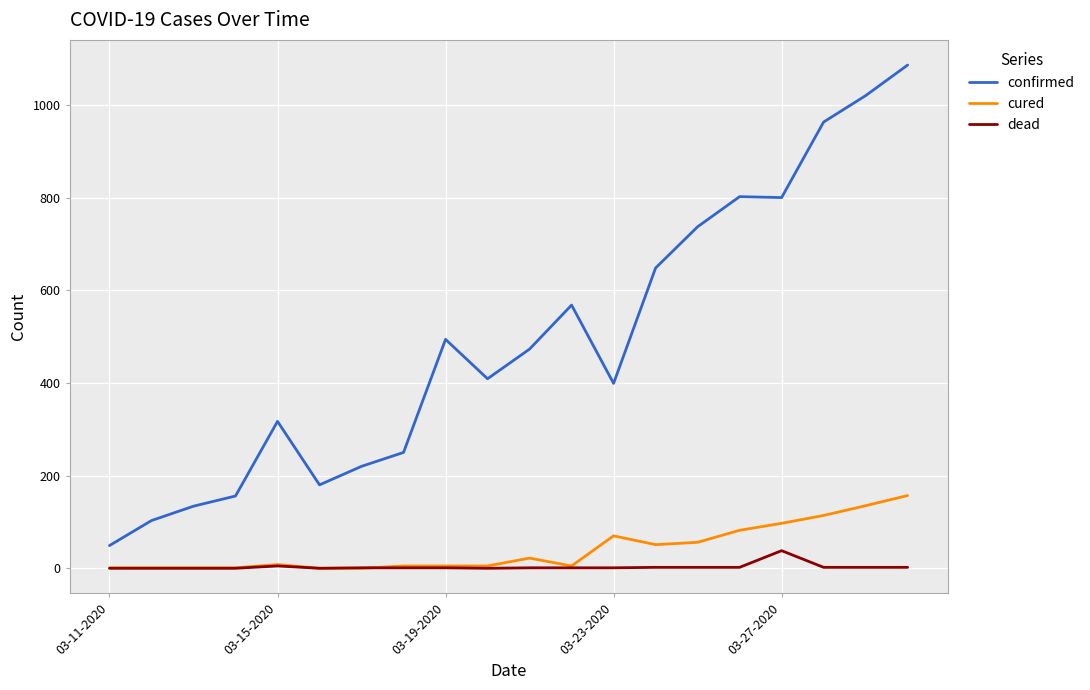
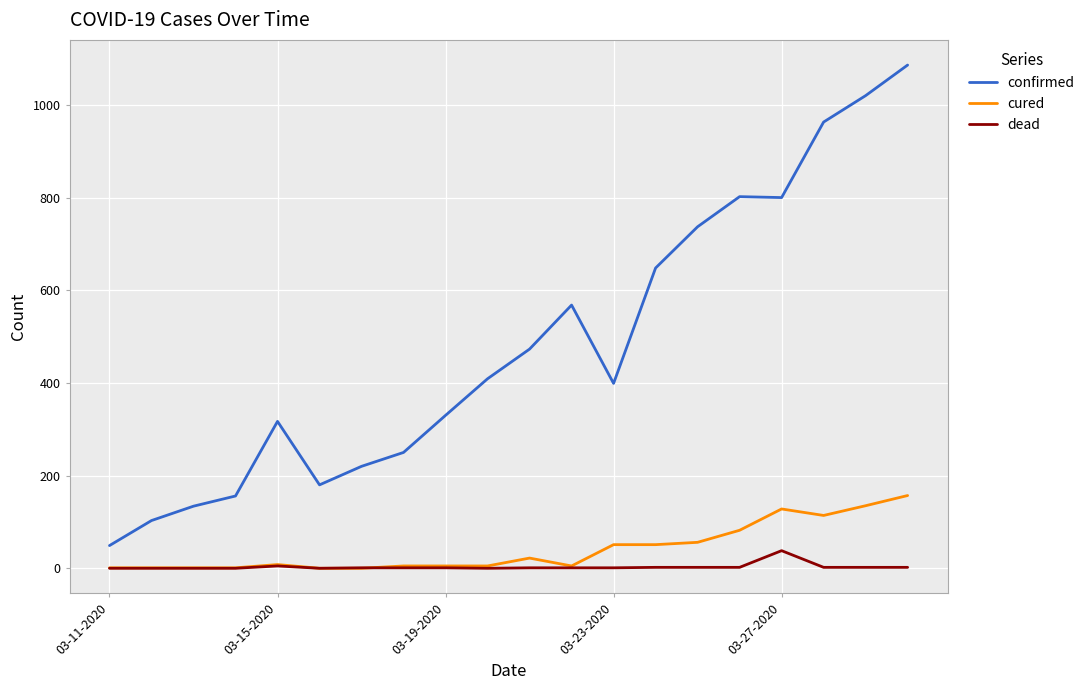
  {
    "confirmed": {
      "03-11-2020": 50,
      "03-15-2020": 320,
-     "03-19-2020": 490,
+     "03-19-2020": 330,
      "03-23-2020": 400,
      "03-27-2020": 800
    },
    "cured": {
-     "03-23-2020": 70,
-     "03-27-2020": 100
+     "03-23-2020": 50,
+     "03-27-2020": 130
    },
    "dead": {
      "03-23-2020": 0,
      "03-27-2020": 40
    }
  }
